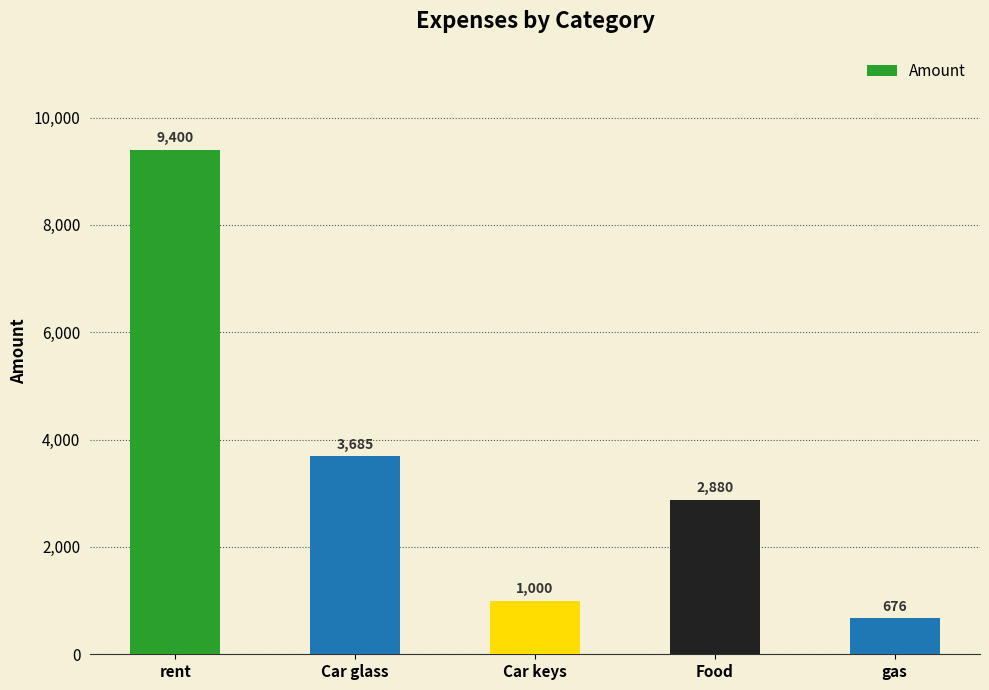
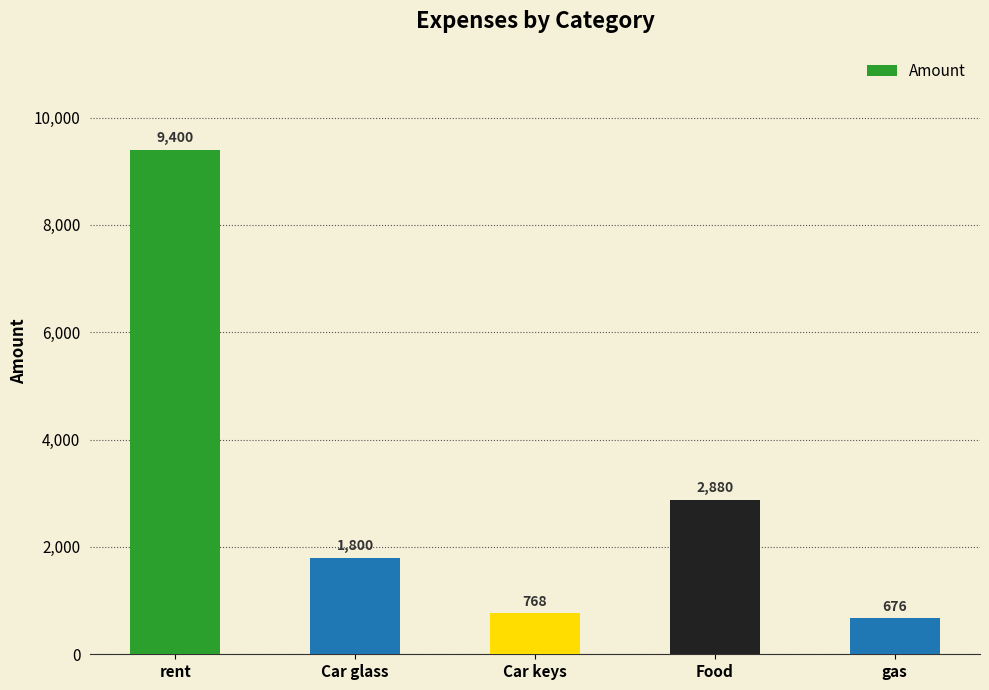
  {
    "rent": "9,400",
-   "Car glass": "3,685",
-   "Car keys": "1,000",
+   "Car glass": "1,800",
+   "Car keys": "768",
    "Food": "2,880",
    "gas": "676"
  }
